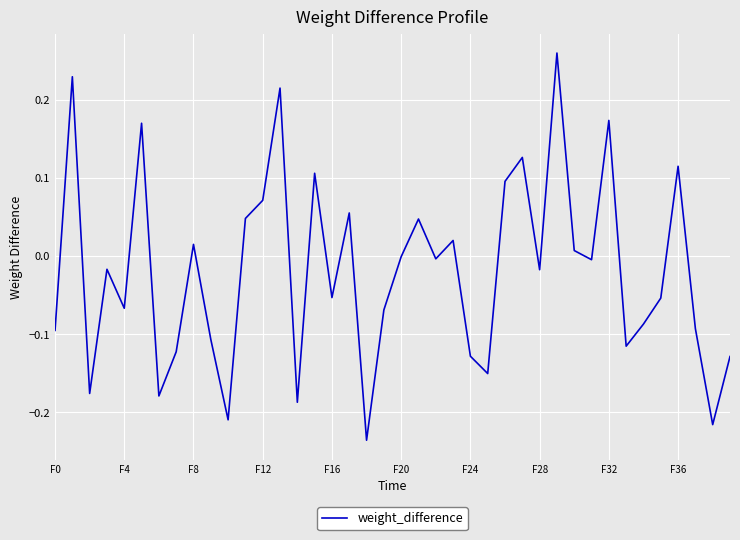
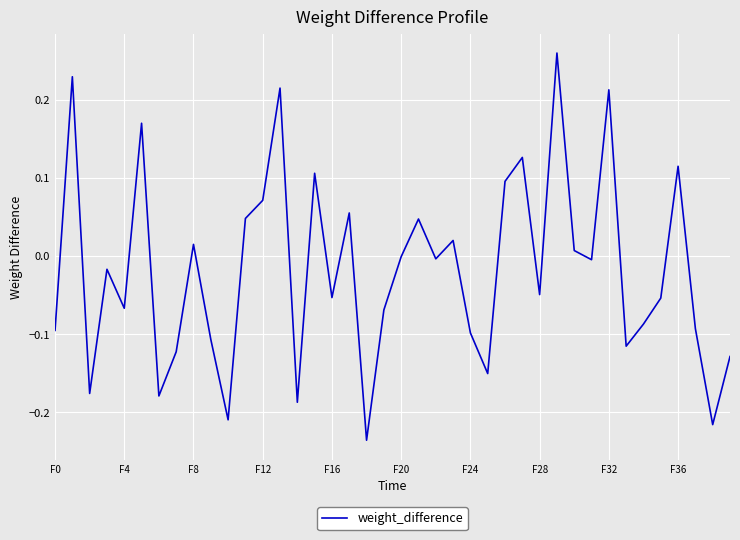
  {
    "F0": -0.10,
    "F4": -0.07,
    "F8": 0.01,
    "F12": 0.07,
    "F16": -0.05,
    "F20": 0.00,
-   "F24": -0.13,
-   "F28": -0.02,
-   "F32": 0.17,
+   "F24": -0.10,
+   "F28": -0.05,
+   "F32": 0.21,
    "F36": 0.11
  }
